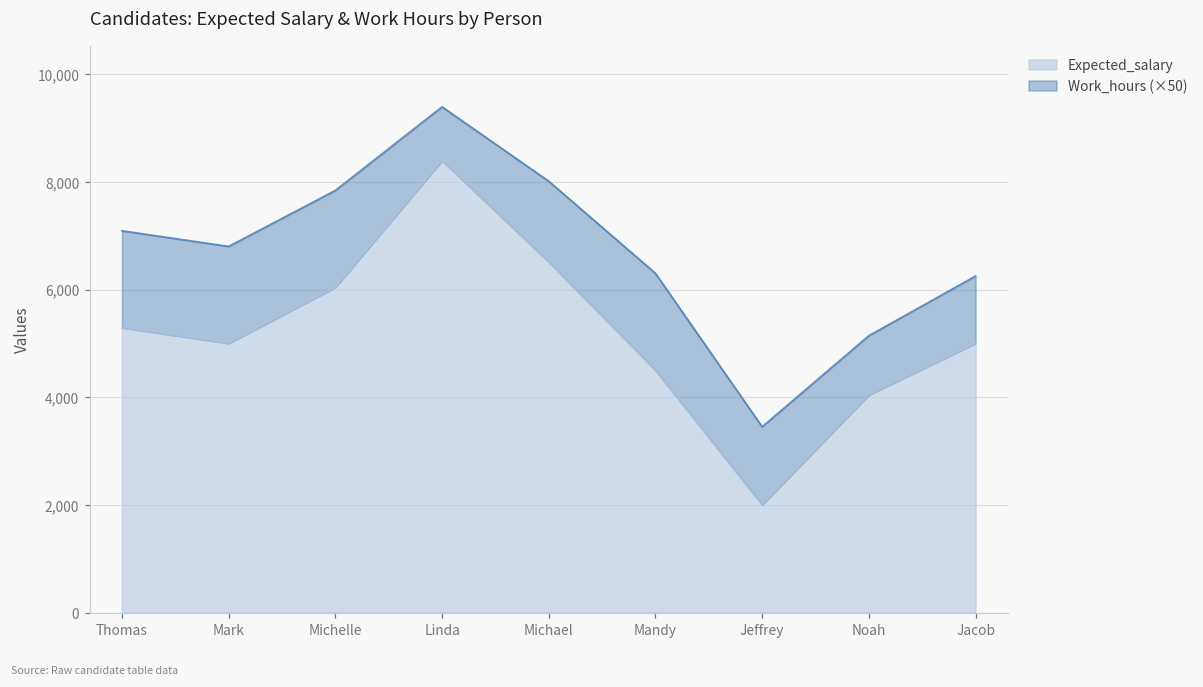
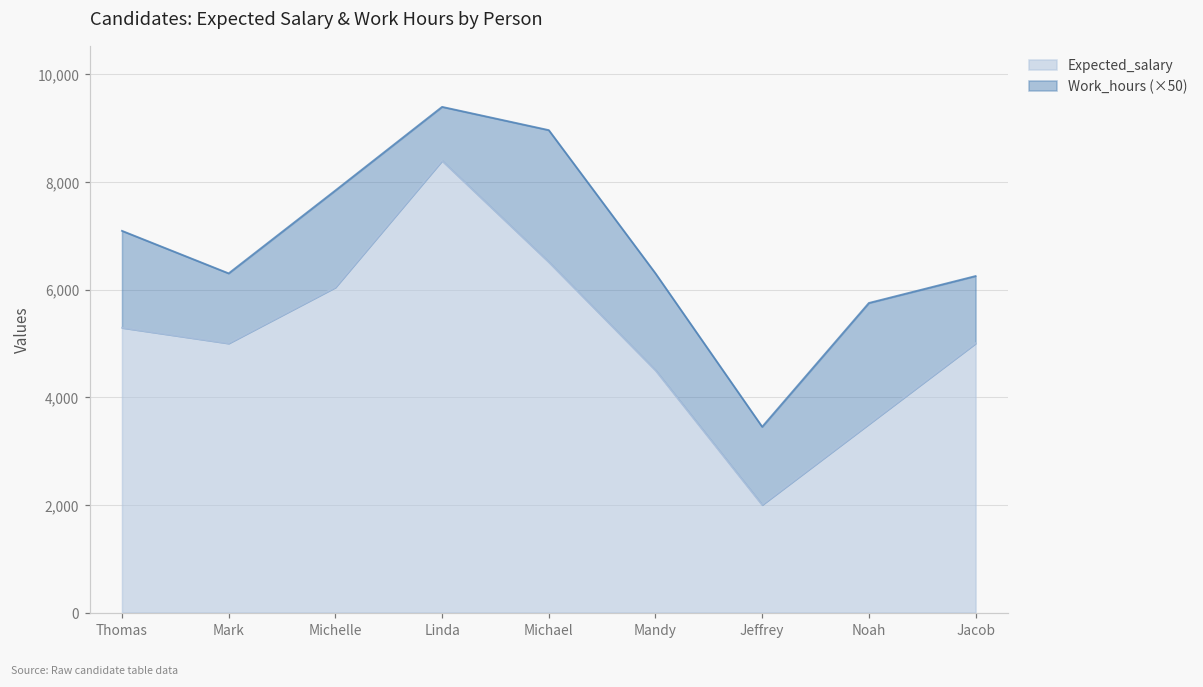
  {
    "Expected_salary": {
      "Thomas": "5,300",
      "Mark": "5,000",
      "Michelle": "6,000",
      "Linda": "8,400",
      "Michael": "6,500",
      "Mandy": "4,500",
      "Jeffrey": "2,000",
-     "Noah": "4,000",
+     "Noah": "3,500",
      "Jacob": "5,000"
    },
    "Work_hours (×50)": {
      "Thomas": "1,800",
-     "Mark": "1,800",
+     "Mark": "1,300",
      "Michelle": "1,800",
      "Linda": "1,000",
-     "Michael": "1,500",
+     "Michael": "2,500",
      "Mandy": "1,800",
      "Jeffrey": "1,500",
-     "Noah": "1,100",
+     "Noah": "2,300",
      "Jacob": "1,300"
    }
  }
